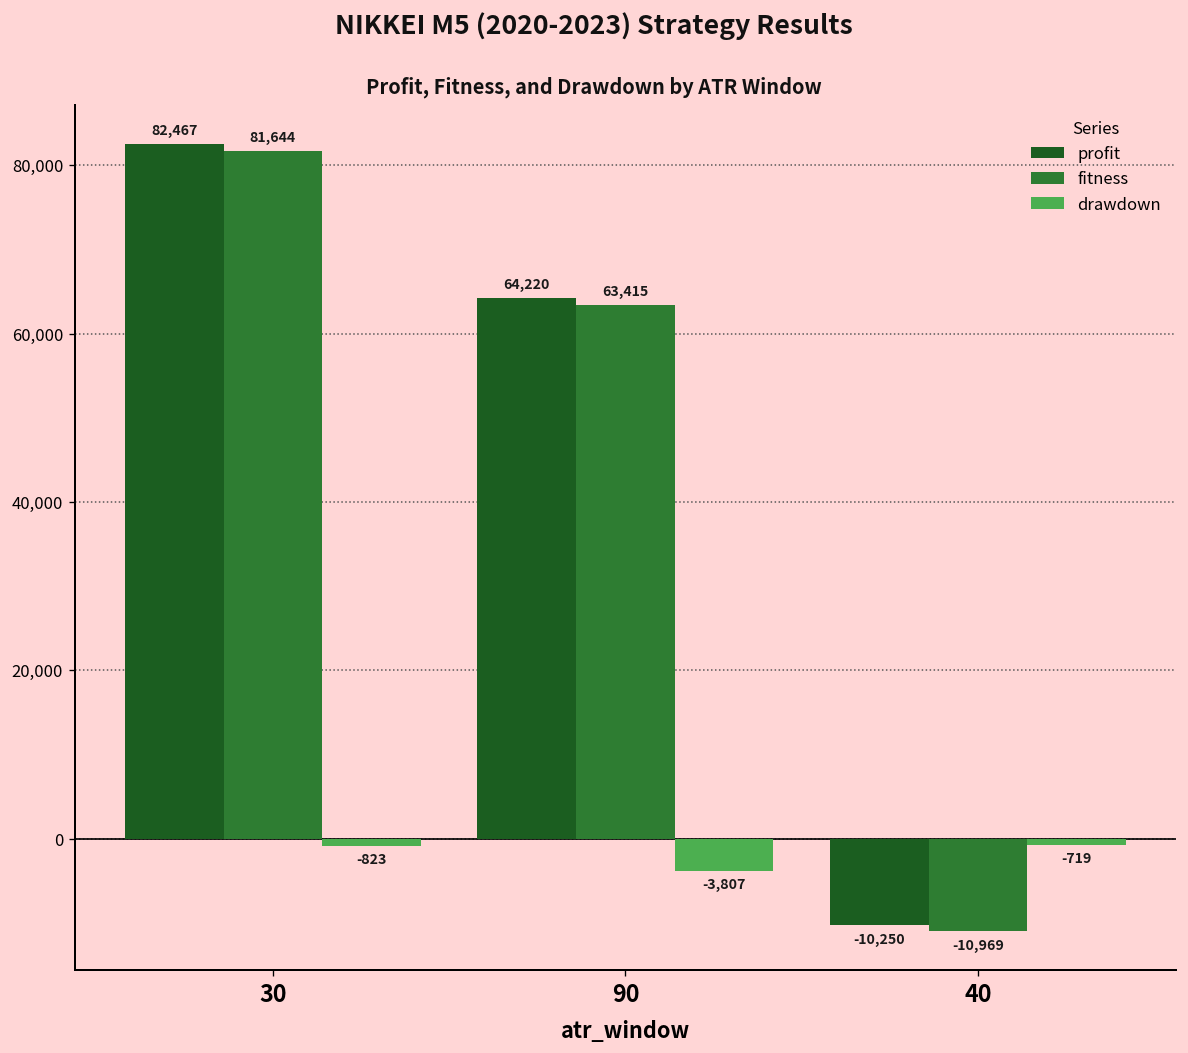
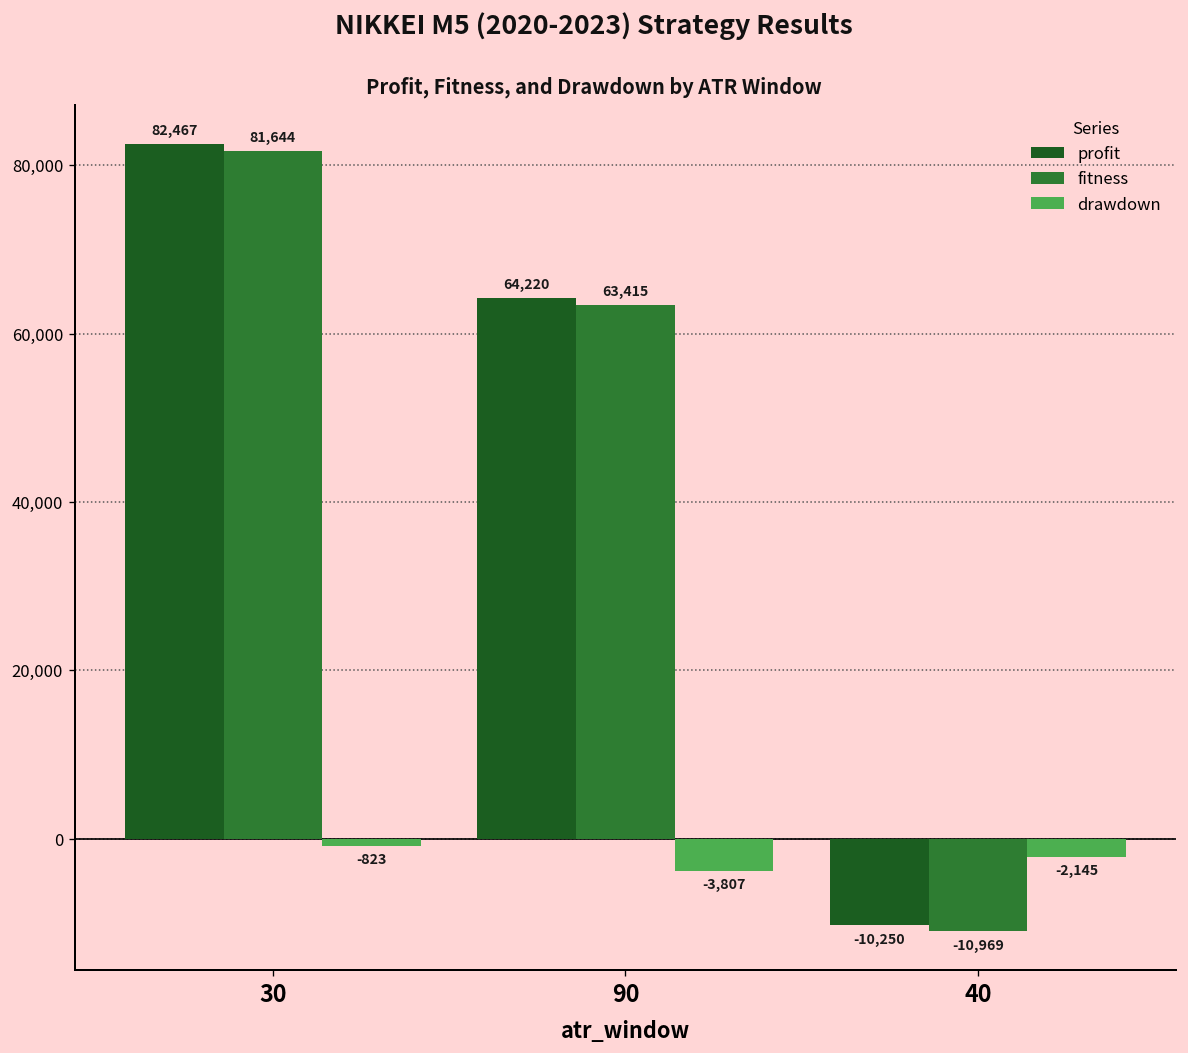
  {
    "drawdown": {
      "30": "-823",
      "90": "-3,807",
-     "40": "-719"
+     "40": "-2,145"
    }
  }
